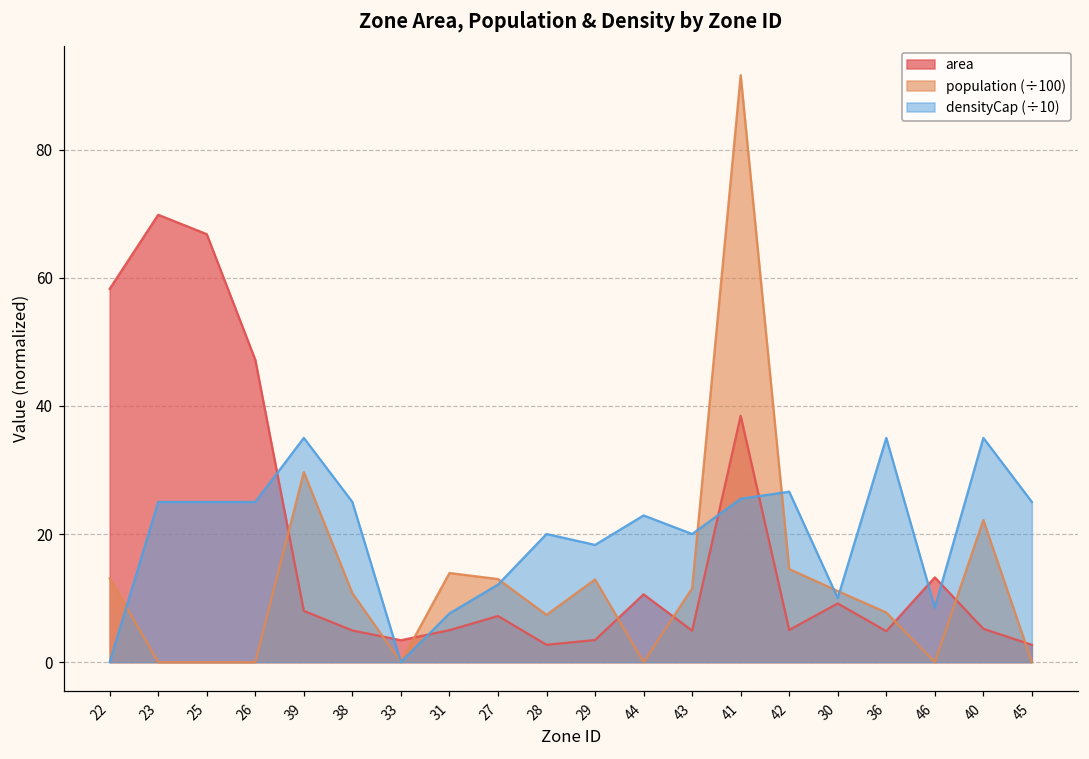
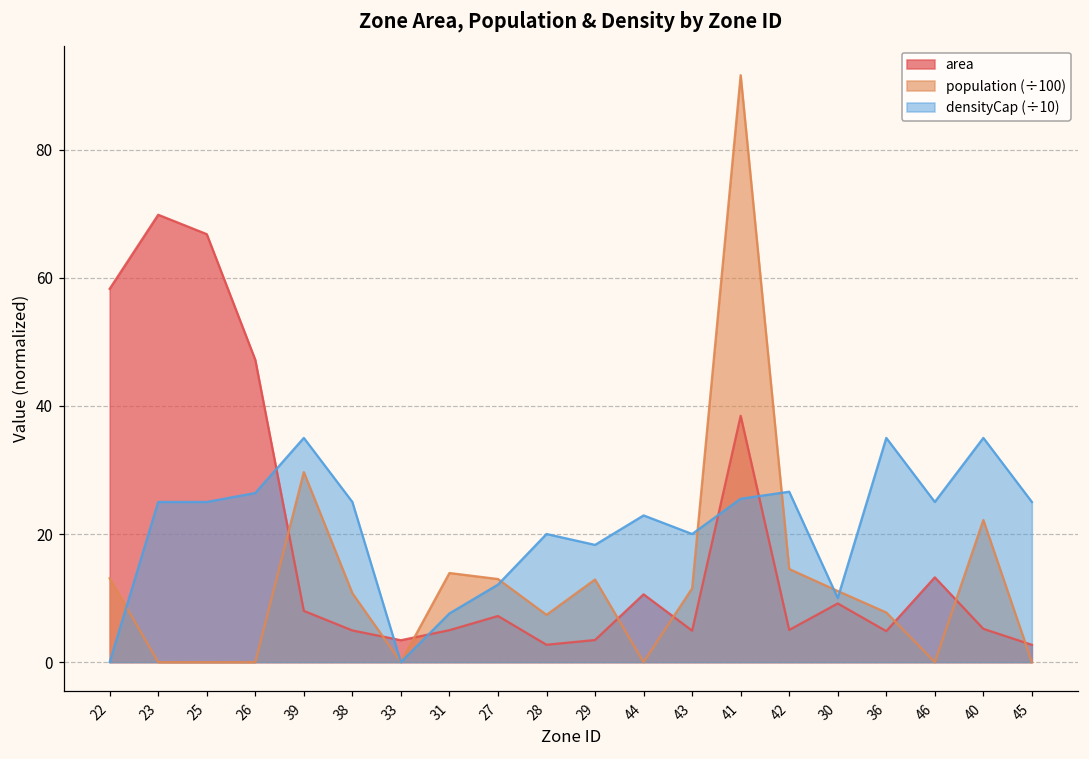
  {
    "densityCap (÷10)": {
      "22": 0,
      "23": 25,
      "25": 25,
-     "26": 25,
+     "26": 26,
      "39": 35,
      "38": 25,
      "31": 8,
      "27": 12,
      "28": 20,
      "29": 18,
      "44": 23,
      "43": 20,
      "41": 26,
      "42": 27,
      "30": 10,
      "36": 35,
-     "46": 9,
+     "46": 25,
      "40": 35,
      "45": 25
    }
  }
